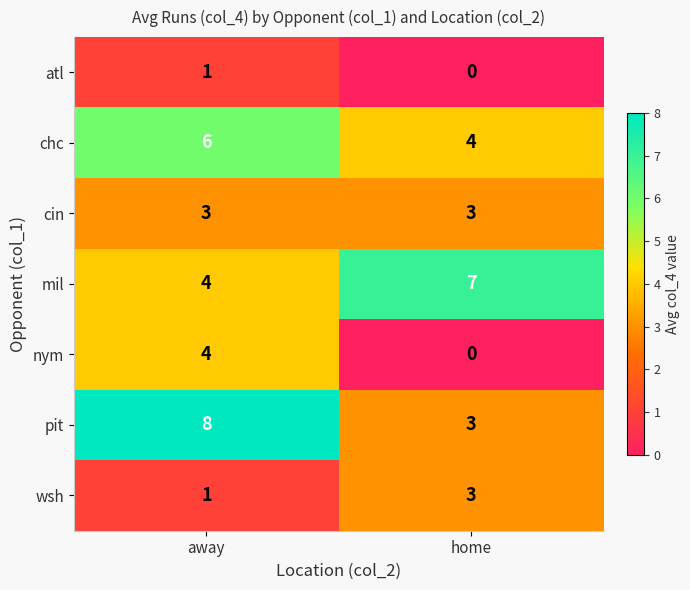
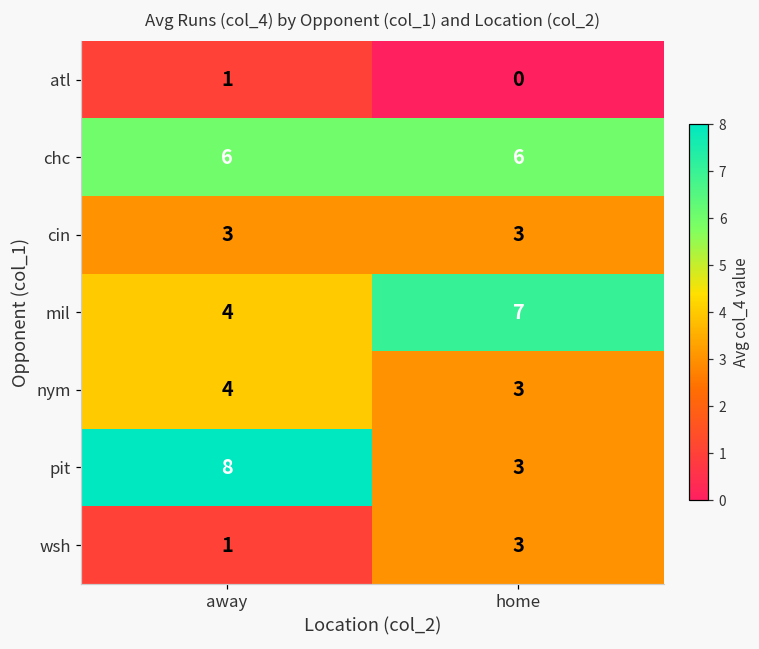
  {
    "atl": {
      "away": 1,
      "home": 0
    },
    "chc": {
      "away": 6,
-     "home": 4
+     "home": 6
    },
    "cin": {
      "away": 3,
      "home": 3
    },
    "mil": {
      "away": 4,
      "home": 7
    },
    "nym": {
      "away": 4,
-     "home": 0
+     "home": 3
    },
    "pit": {
      "away": 8,
      "home": 3
    },
    "wsh": {
      "away": 1,
      "home": 3
    }
  }
